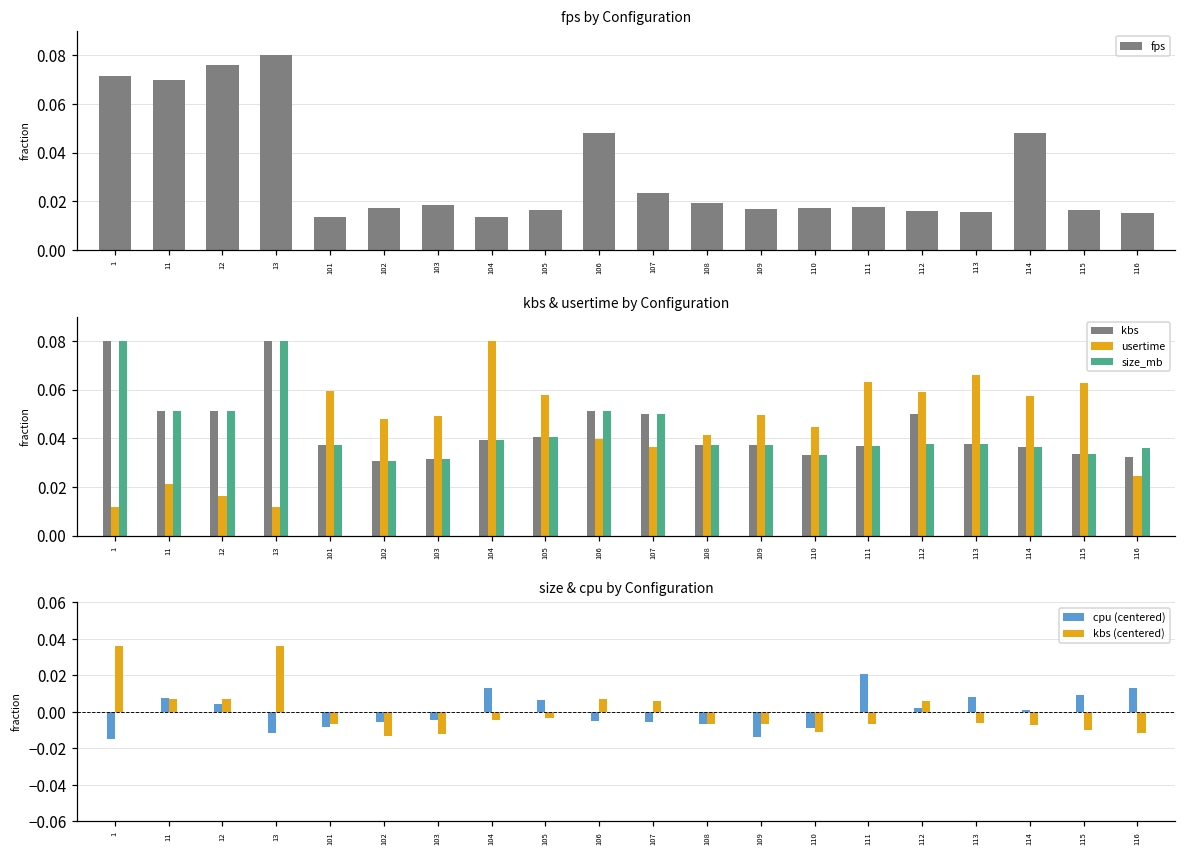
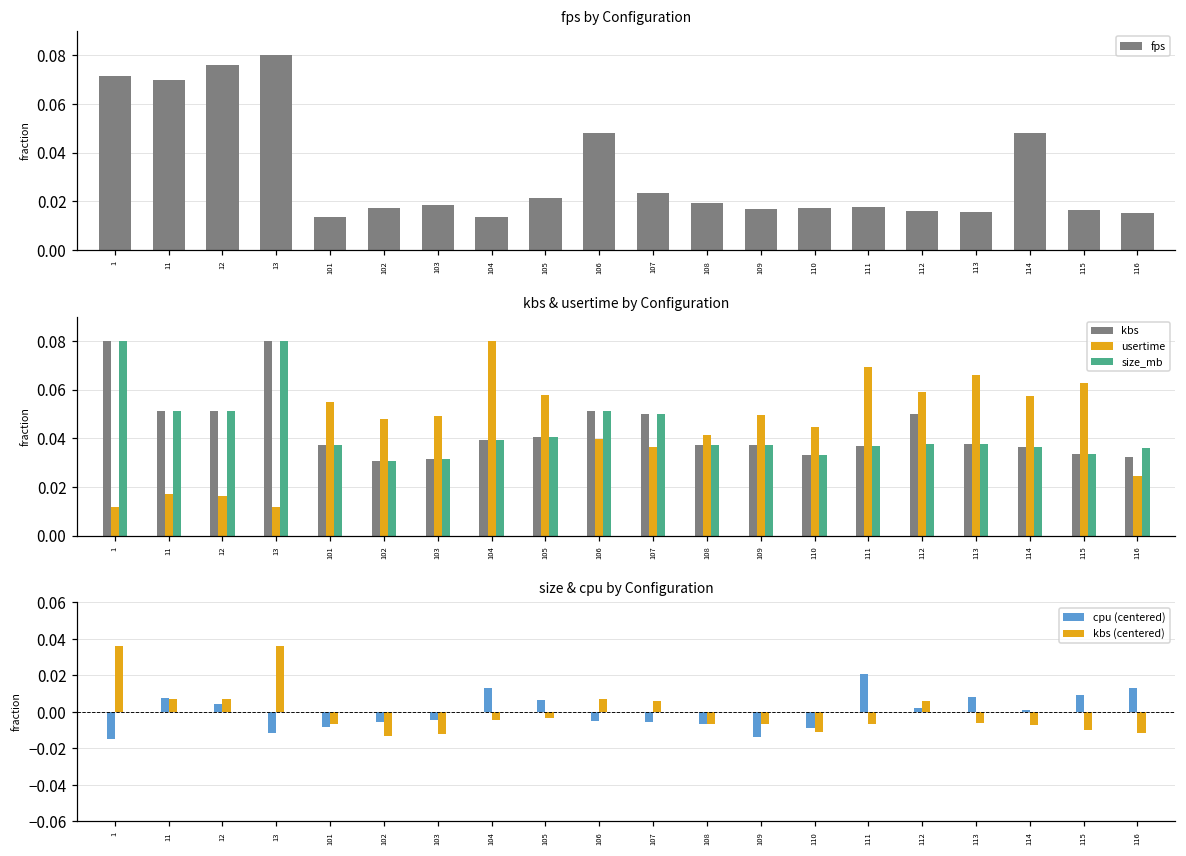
  {
    "fps by Configuration": {
      "1": 0.072,
      "11": 0.070,
      "12": 0.076,
      "13": 0.080,
      "101": 0.014,
      "102": 0.017,
      "103": 0.019,
      "104": 0.014,
-     "105": 0.016,
+     "105": 0.021,
      "106": 0.048,
      "107": 0.023,
      "108": 0.019,
      "109": 0.017,
      "110": 0.017,
      "111": 0.018,
      "112": 0.016,
      "113": 0.015,
      "114": 0.048,
      "115": 0.017,
      "116": 0.015
    },
    "kbs & usertime by Configuration": {
      "kbs": {
        "1": 0.080,
        "11": 0.051,
        "12": 0.051,
        "13": 0.080,
        "101": 0.037,
        "102": 0.031,
        "103": 0.032,
        "104": 0.039,
        "105": 0.041,
        "106": 0.051,
        "107": 0.050,
        "108": 0.037,
        "109": 0.037,
        "110": 0.033,
        "111": 0.037,
        "112": 0.050,
        "113": 0.038,
        "114": 0.037,
        "115": 0.034,
        "116": 0.032
      },
      "usertime": {
        "1": 0.012,
-       "11": 0.021,
+       "11": 0.017,
        "12": 0.016,
        "13": 0.012,
-       "101": 0.059,
+       "101": 0.055,
        "102": 0.048,
        "103": 0.049,
        "104": 0.080,
        "105": 0.058,
        "106": 0.040,
        "107": 0.036,
        "108": 0.041,
        "109": 0.049,
        "110": 0.045,
-       "111": 0.063,
+       "111": 0.070,
        "112": 0.059,
        "113": 0.066,
        "114": 0.058,
        "115": 0.063,
        "116": 0.025
      },
      "size_mb": {
        "1": 0.080,
        "11": 0.051,
        "12": 0.051,
        "13": 0.080,
        "101": 0.037,
        "102": 0.031,
        "103": 0.032,
        "104": 0.039,
        "105": 0.041,
        "106": 0.051,
        "107": 0.050,
        "108": 0.037,
        "109": 0.037,
        "110": 0.033,
        "111": 0.037,
        "112": 0.038,
        "113": 0.038,
        "114": 0.037,
        "115": 0.034,
        "116": 0.036
      }
    },
    "size & cpu by Configuration": {
      "cpu (centered)": {
        "1": -0.015,
        "11": 0.007,
        "12": 0.004,
        "13": -0.012,
        "101": -0.008,
        "102": -0.006,
        "103": -0.005,
        "104": 0.013,
        "105": 0.006,
        "106": -0.005,
        "107": -0.006,
        "108": -0.007,
        "109": -0.014,
        "110": -0.009,
        "111": 0.021,
        "112": 0.002,
        "113": 0.008,
        "115": 0.009,
        "116": 0.013
      },
      "kbs (centered)": {
        "1": 0.036,
        "11": 0.007,
        "12": 0.007,
        "13": 0.036,
        "101": -0.007,
        "102": -0.013,
        "103": -0.012,
        "104": -0.005,
        "105": -0.003,
        "106": 0.007,
        "107": 0.006,
        "108": -0.007,
        "109": -0.007,
        "110": -0.011,
        "111": -0.007,
        "112": 0.006,
        "113": -0.006,
        "114": -0.007,
        "115": -0.010,
        "116": -0.012
      }
    }
  }
